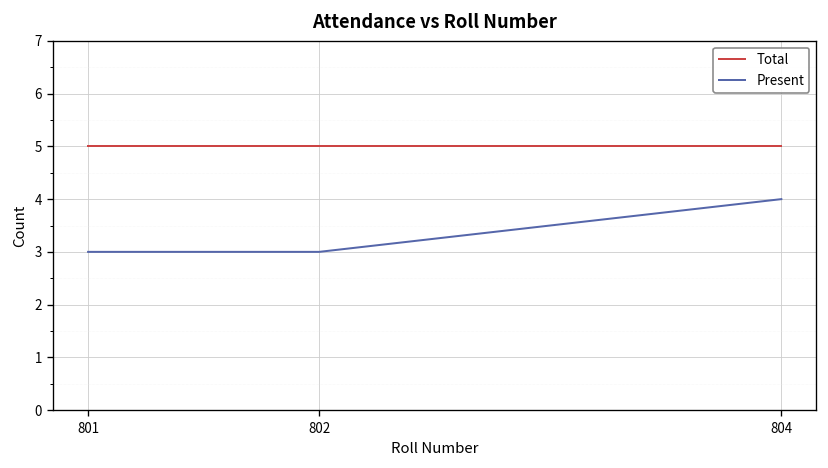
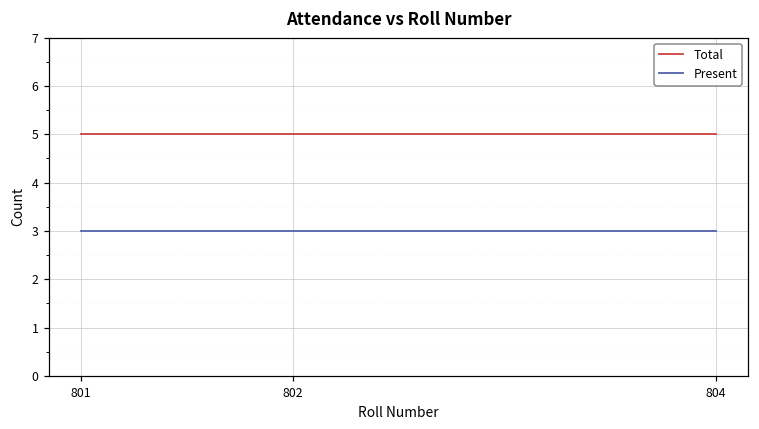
  {
    "Total": {
      "801": 5,
      "802": 5,
      "804": 5
    },
    "Present": {
      "801": 3,
      "802": 3,
-     "804": 4
+     "804": 3
    }
  }
